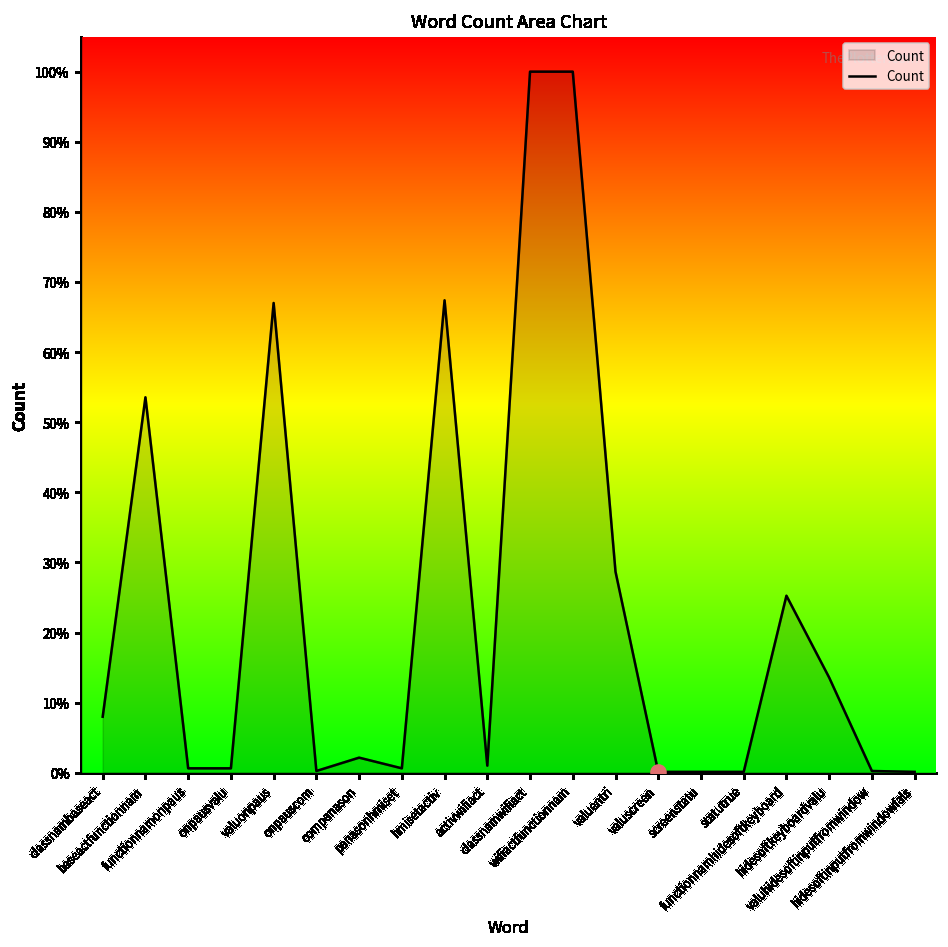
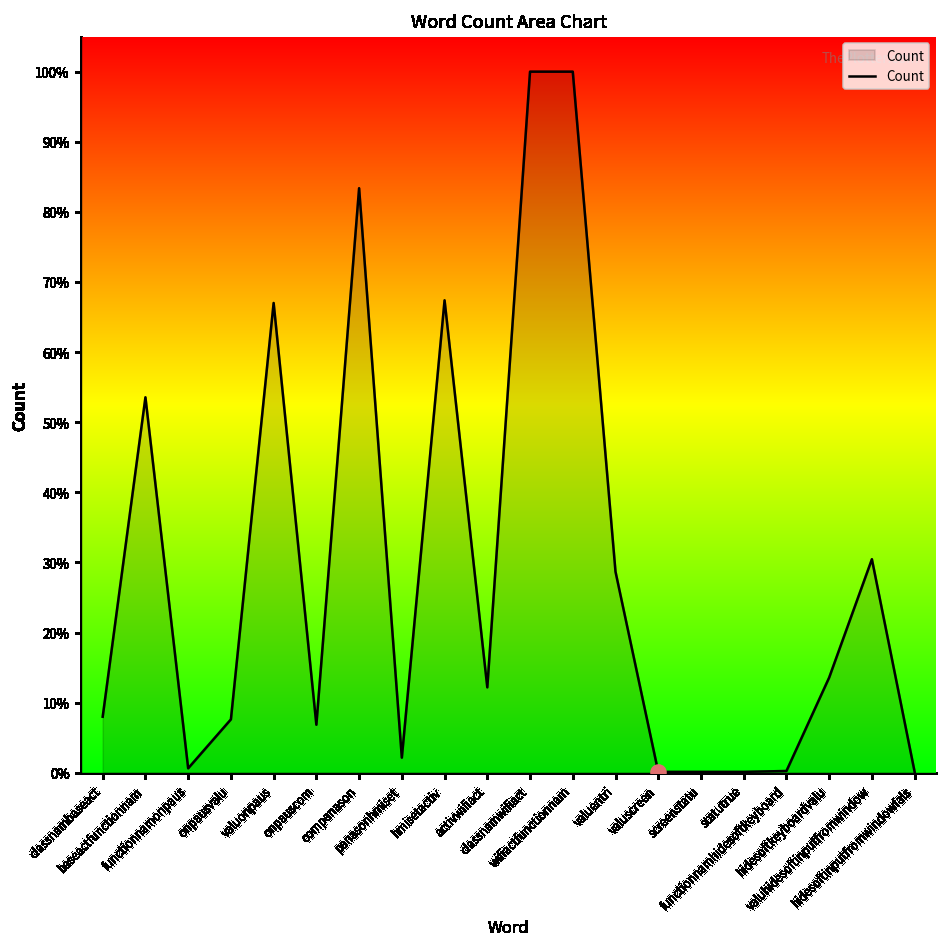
  {
    "Count": {
      "classnambaseact": "8%",
      "baseactfunctionnam": "54%",
      "functionnamonpaus": "1%",
-     "onpausvalu": "1%",
+     "onpausvalu": "8%",
      "valuonpaus": "67%",
-     "onpauscom": "0%",
-     "companason": "2%",
-     "panasonhmiset": "1%",
+     "onpauscom": "7%",
+     "companason": "83%",
+     "panasonhmiset": "2%",
      "hmisetactiv": "67%",
-     "activwifiact": "1%",
+     "activwifiact": "12%",
      "classnamwifiact": "100%",
      "wifiactfunctionnam": "100%",
      "valuentri": "29%",
      "screenstatu": "0%",
      "statutrue": "0%",
-     "functionnamhidesoftkeyboard": "25%",
+     "functionnamhidesoftkeyboard": "0%",
      "hidesoftkeyboardvalu": "14%",
-     "valuhidesoftinputfromwindow": "0%",
+     "valuhidesoftinputfromwindow": "30%",
      "hidesoftinputfromwindowfals": "0%"
    }
  }
